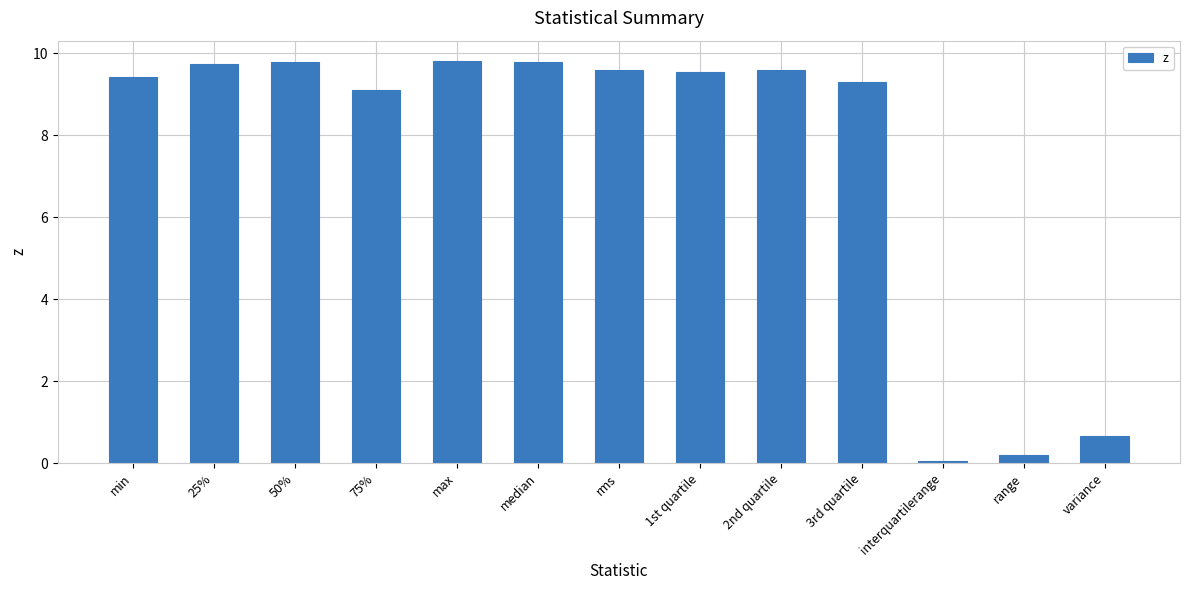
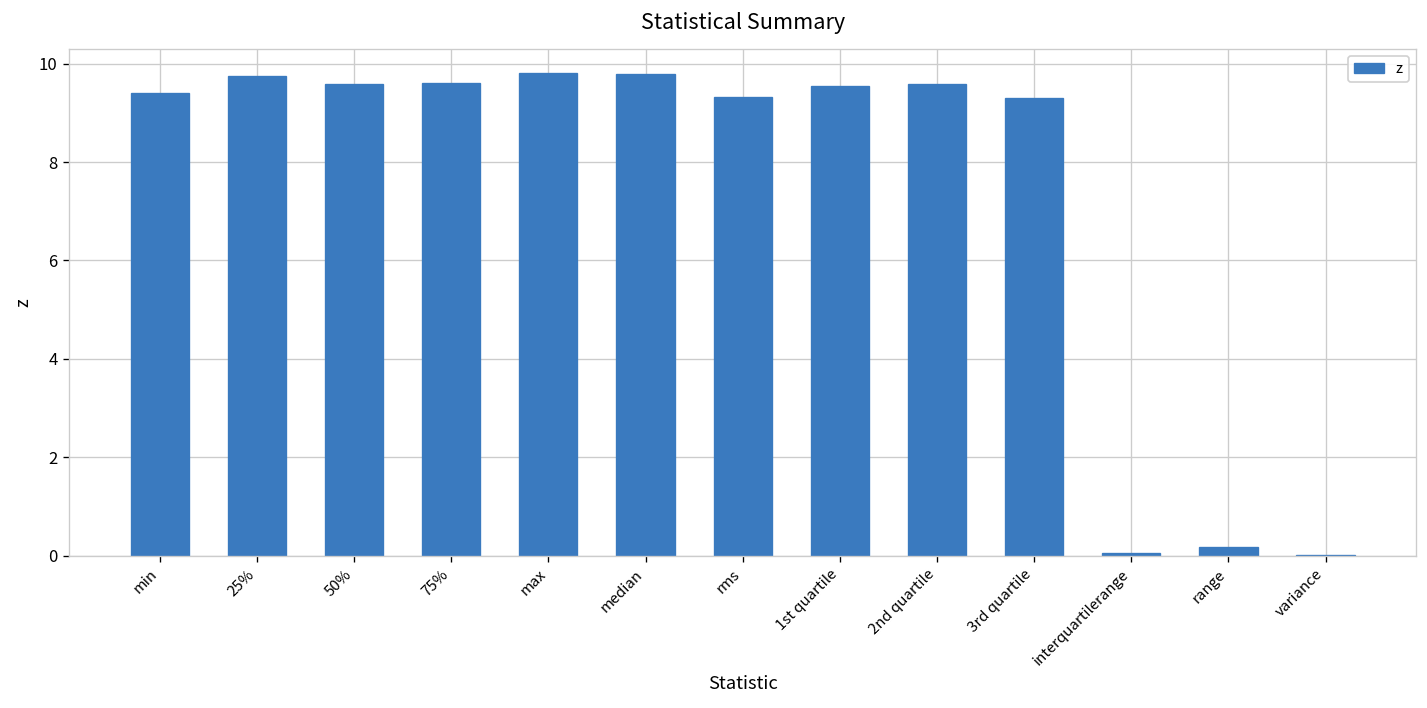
  {
    "min": 9.4,
    "25%": 9.7,
-   "50%": 9.8,
-   "75%": 9.1,
+   "50%": 9.6,
+   "75%": 9.6,
    "max": 9.8,
    "median": 9.8,
-   "rms": 9.6,
+   "rms": 9.3,
    "1st quartile": 9.5,
    "2nd quartile": 9.6,
    "3rd quartile": 9.3,
    "range": 0.2,
-   "variance": 0.6
+   "variance": 0.0
  }
